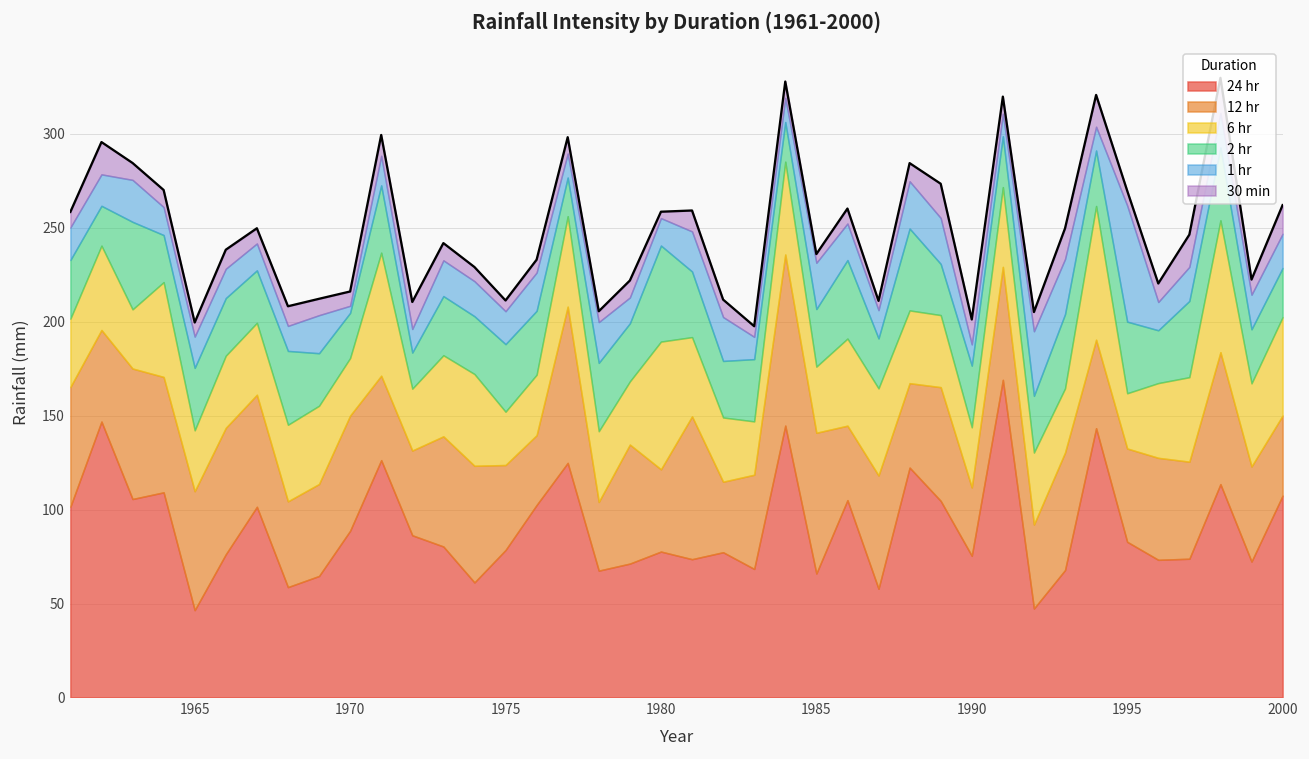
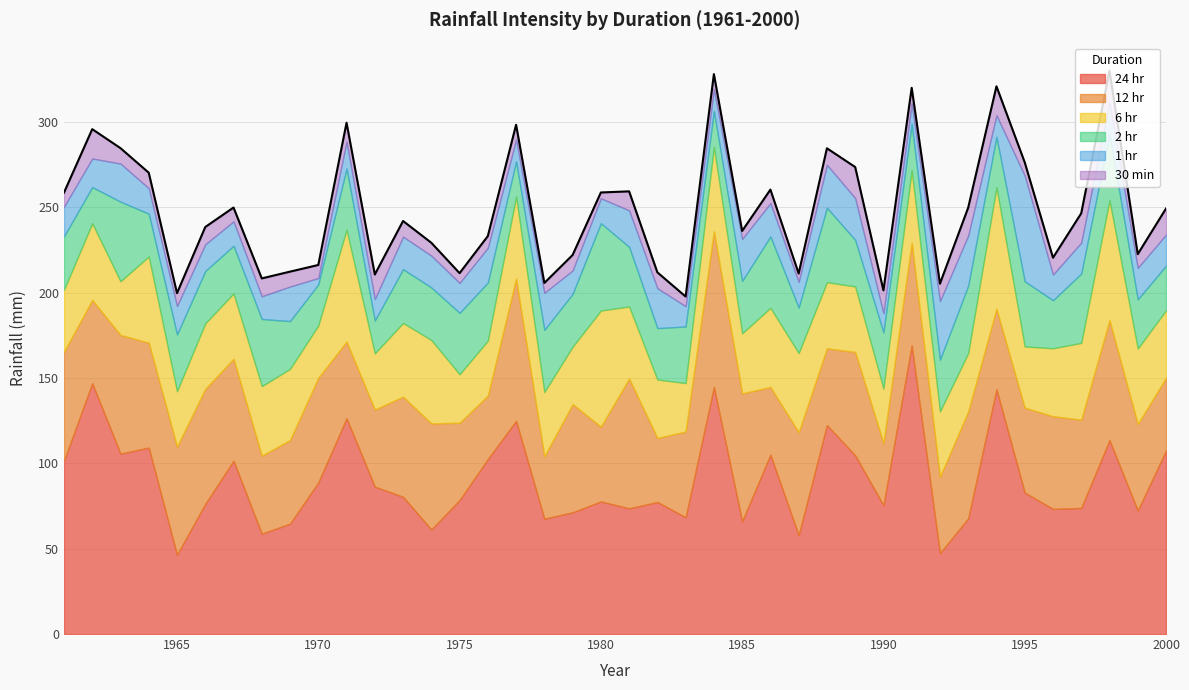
  {
    "6 hr": {
      "1965": 32,
      "1970": 31,
      "1975": 28,
      "1980": 68,
      "1985": 35,
      "1990": 32,
-     "1995": 29,
-     "2000": 52
+     "1995": 36,
+     "2000": 39
    },
    "2 hr": {
      "1965": 33,
      "1970": 24,
      "1975": 36,
      "1980": 51,
      "1985": 31,
      "1990": 33,
      "1995": 38,
      "2000": 26
    },
    "1 hr": {
      "1965": 17,
      "1970": 4,
      "1975": 18,
      "1980": 15,
      "1985": 25,
      "1990": 11,
      "1995": 62,
      "2000": 18
    },
    "30 min": {
      "1965": 8,
      "1970": 8,
      "1975": 6,
      "1980": 3,
      "1985": 5,
      "1990": 13,
      "1995": 8,
      "2000": 15
    }
  }
